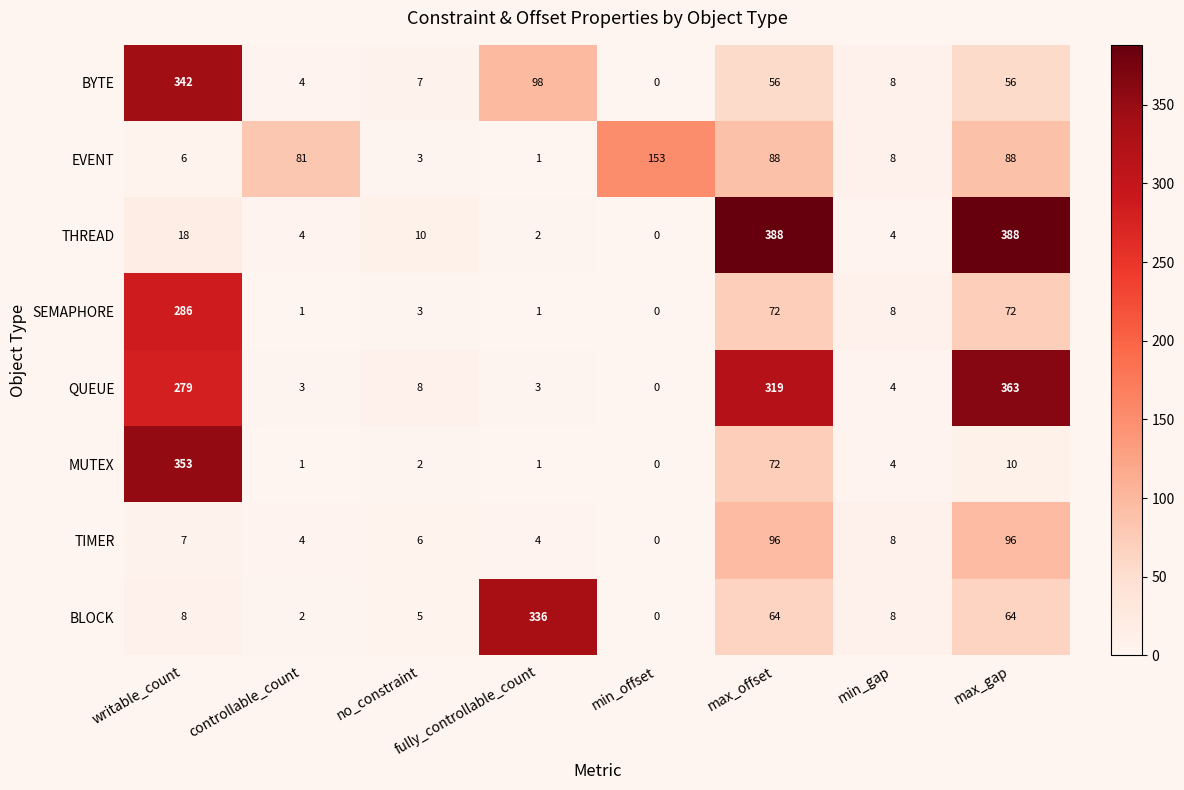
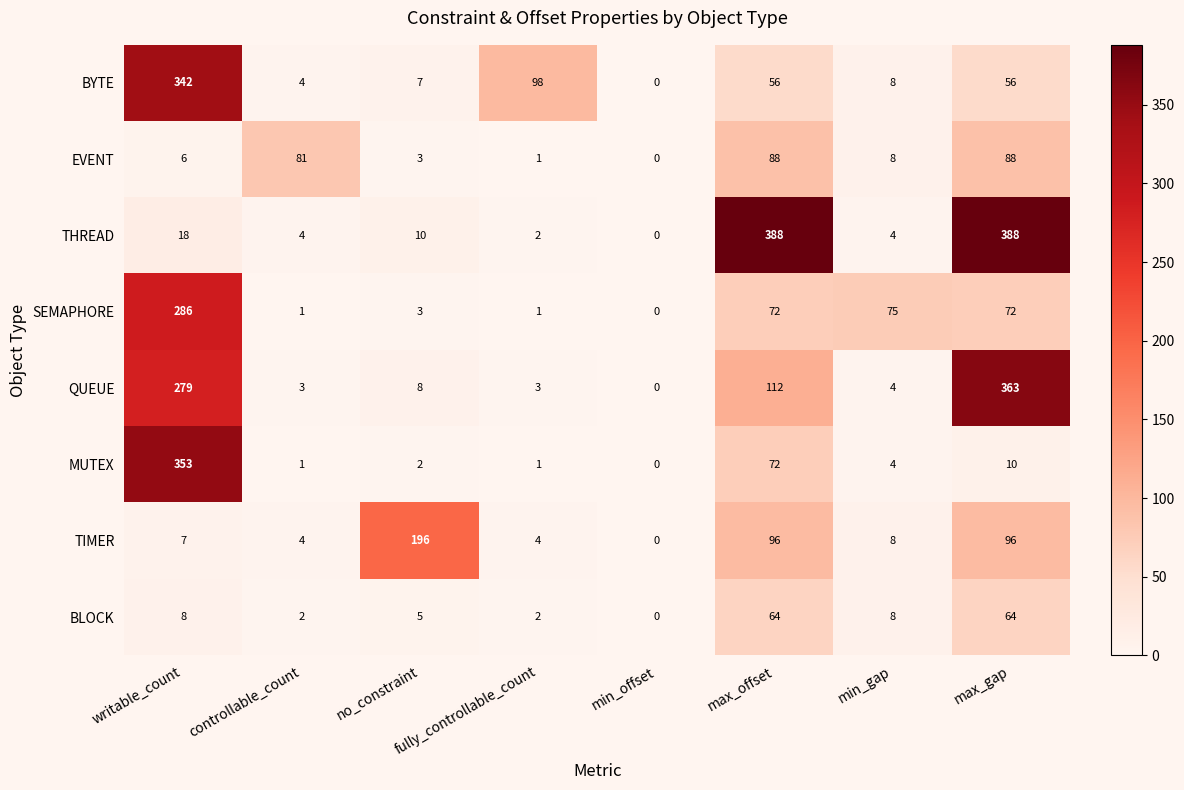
  {
    "BYTE": {
      "writable_count": 342,
      "controllable_count": 4,
      "no_constraint": 7,
      "fully_controllable_count": 98,
      "min_offset": 0,
      "max_offset": 56,
      "min_gap": 8,
      "max_gap": 56
    },
    "EVENT": {
      "writable_count": 6,
      "controllable_count": 81,
      "no_constraint": 3,
      "fully_controllable_count": 1,
-     "min_offset": 153,
+     "min_offset": 0,
      "max_offset": 88,
      "min_gap": 8,
      "max_gap": 88
    },
    "THREAD": {
      "writable_count": 18,
      "controllable_count": 4,
      "no_constraint": 10,
      "fully_controllable_count": 2,
      "min_offset": 0,
      "max_offset": 388,
      "min_gap": 4,
      "max_gap": 388
    },
    "SEMAPHORE": {
      "writable_count": 286,
      "controllable_count": 1,
      "no_constraint": 3,
      "fully_controllable_count": 1,
      "min_offset": 0,
      "max_offset": 72,
-     "min_gap": 8,
+     "min_gap": 75,
      "max_gap": 72
    },
    "QUEUE": {
      "writable_count": 279,
      "controllable_count": 3,
      "no_constraint": 8,
      "fully_controllable_count": 3,
      "min_offset": 0,
-     "max_offset": 319,
+     "max_offset": 112,
      "min_gap": 4,
      "max_gap": 363
    },
    "MUTEX": {
      "writable_count": 353,
      "controllable_count": 1,
      "no_constraint": 2,
      "fully_controllable_count": 1,
      "min_offset": 0,
      "max_offset": 72,
      "min_gap": 4,
      "max_gap": 10
    },
    "TIMER": {
      "writable_count": 7,
      "controllable_count": 4,
-     "no_constraint": 6,
+     "no_constraint": 196,
      "fully_controllable_count": 4,
      "min_offset": 0,
      "max_offset": 96,
      "min_gap": 8,
      "max_gap": 96
    },
    "BLOCK": {
      "writable_count": 8,
      "controllable_count": 2,
      "no_constraint": 5,
-     "fully_controllable_count": 336,
+     "fully_controllable_count": 2,
      "min_offset": 0,
      "max_offset": 64,
      "min_gap": 8,
      "max_gap": 64
    }
  }
